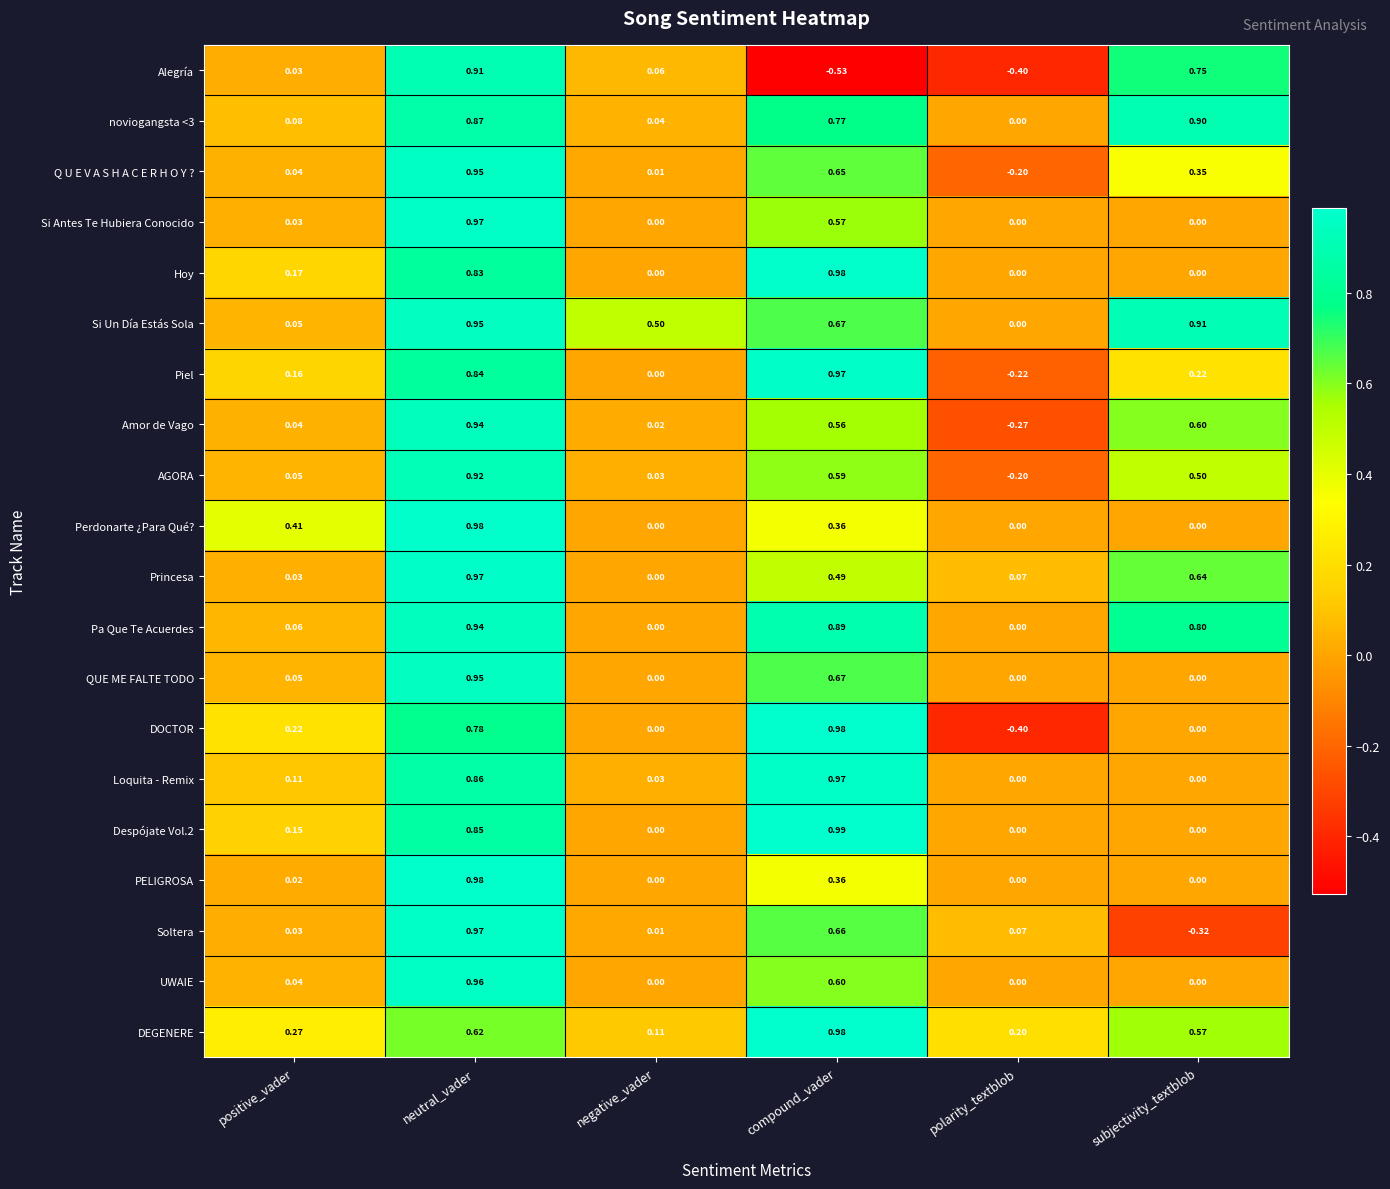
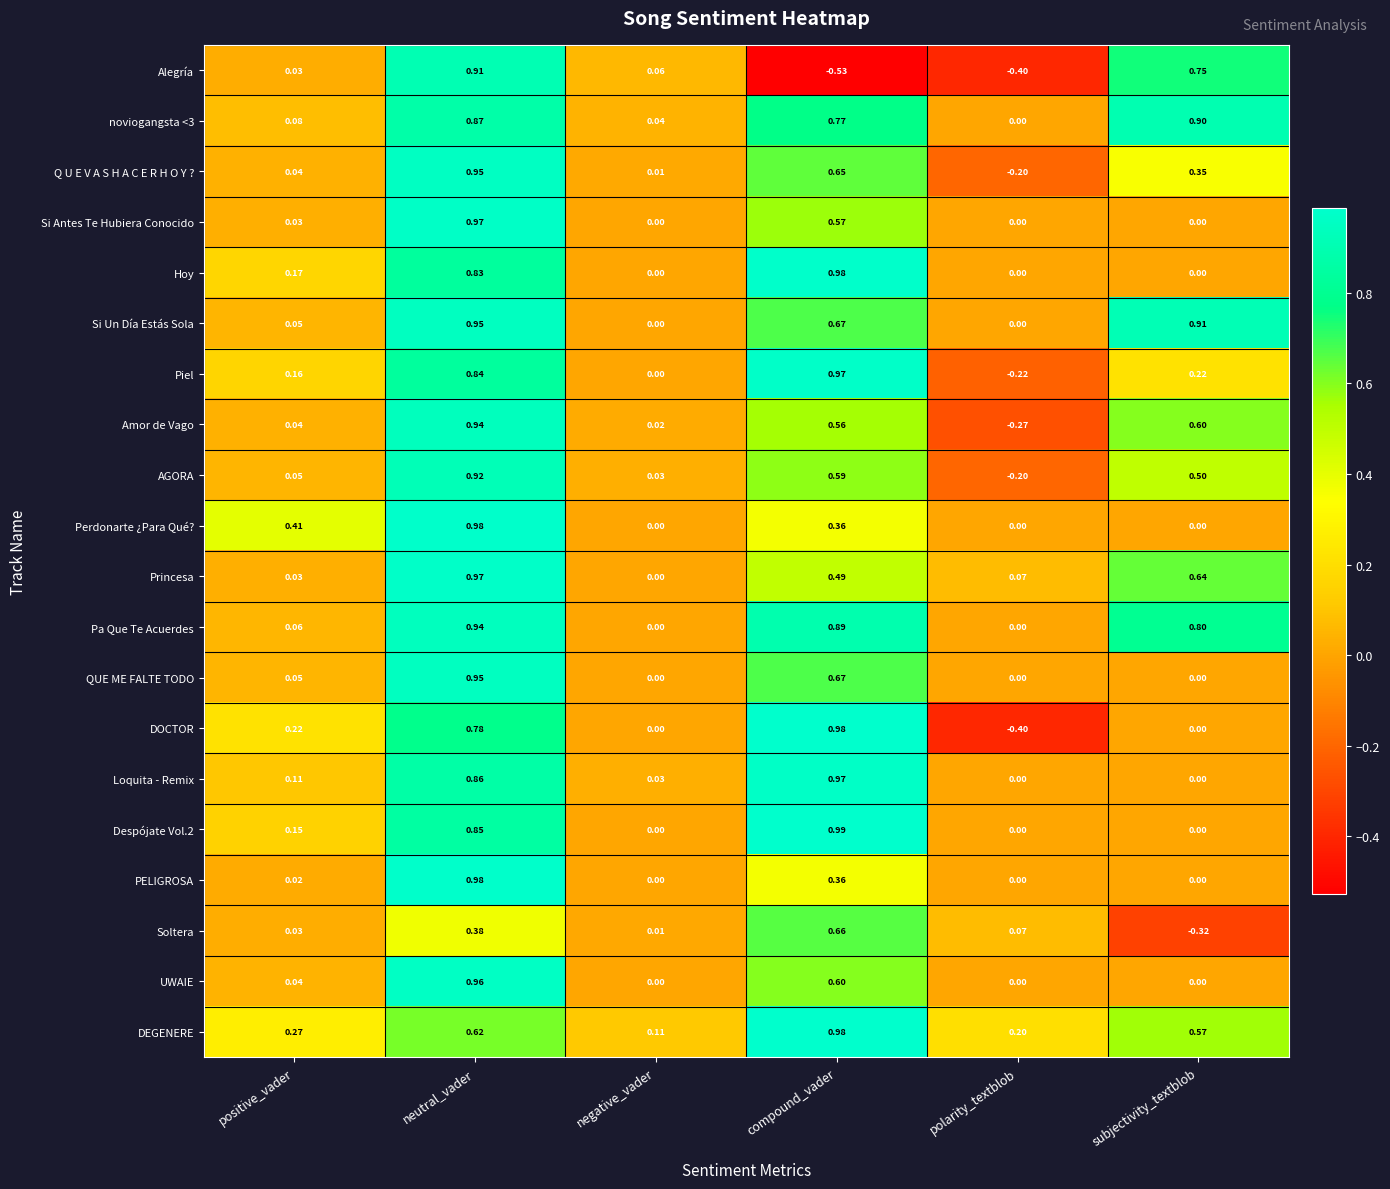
  {
    "Alegría": {
      "positive_vader": 0.03,
      "neutral_vader": 0.91,
      "negative_vader": 0.06,
      "compound_vader": -0.53,
      "polarity_textblob": -0.40,
      "subjectivity_textblob": 0.75
    },
    "noviogangsta <3": {
      "positive_vader": 0.08,
      "neutral_vader": 0.87,
      "negative_vader": 0.04,
      "compound_vader": 0.77,
      "polarity_textblob": 0.00,
      "subjectivity_textblob": 0.90
    },
    "Q U E V A S H A C E R H O Y ?": {
      "positive_vader": 0.04,
      "neutral_vader": 0.95,
      "negative_vader": 0.01,
      "compound_vader": 0.65,
      "polarity_textblob": -0.20,
      "subjectivity_textblob": 0.35
    },
    "Si Antes Te Hubiera Conocido": {
      "positive_vader": 0.03,
      "neutral_vader": 0.97,
      "negative_vader": 0.00,
      "compound_vader": 0.57,
      "polarity_textblob": 0.00,
      "subjectivity_textblob": 0.00
    },
    "Hoy": {
      "positive_vader": 0.17,
      "neutral_vader": 0.83,
      "negative_vader": 0.00,
      "compound_vader": 0.98,
      "polarity_textblob": 0.00,
      "subjectivity_textblob": 0.00
    },
    "Si Un Día Estás Sola": {
      "positive_vader": 0.05,
      "neutral_vader": 0.95,
-     "negative_vader": 0.50,
+     "negative_vader": 0.00,
      "compound_vader": 0.67,
      "polarity_textblob": 0.00,
      "subjectivity_textblob": 0.91
    },
    "Piel": {
      "positive_vader": 0.16,
      "neutral_vader": 0.84,
      "negative_vader": 0.00,
      "compound_vader": 0.97,
      "polarity_textblob": -0.22,
      "subjectivity_textblob": 0.22
    },
    "Amor de Vago": {
      "positive_vader": 0.04,
      "neutral_vader": 0.94,
      "negative_vader": 0.02,
      "compound_vader": 0.56,
      "polarity_textblob": -0.27,
      "subjectivity_textblob": 0.60
    },
    "AGORA": {
      "positive_vader": 0.05,
      "neutral_vader": 0.92,
      "negative_vader": 0.03,
      "compound_vader": 0.59,
      "polarity_textblob": -0.20,
      "subjectivity_textblob": 0.50
    },
    "Perdonarte ¿Para Qué?": {
      "positive_vader": 0.41,
      "neutral_vader": 0.98,
      "negative_vader": 0.00,
      "compound_vader": 0.36,
      "polarity_textblob": 0.00,
      "subjectivity_textblob": 0.00
    },
    "Princesa": {
      "positive_vader": 0.03,
      "neutral_vader": 0.97,
      "negative_vader": 0.00,
      "compound_vader": 0.49,
      "polarity_textblob": 0.07,
      "subjectivity_textblob": 0.64
    },
    "Pa Que Te Acuerdes": {
      "positive_vader": 0.06,
      "neutral_vader": 0.94,
      "negative_vader": 0.00,
      "compound_vader": 0.89,
      "polarity_textblob": 0.00,
      "subjectivity_textblob": 0.80
    },
    "QUE ME FALTE TODO": {
      "positive_vader": 0.05,
      "neutral_vader": 0.95,
      "negative_vader": 0.00,
      "compound_vader": 0.67,
      "polarity_textblob": 0.00,
      "subjectivity_textblob": 0.00
    },
    "DOCTOR": {
      "positive_vader": 0.22,
      "neutral_vader": 0.78,
      "negative_vader": 0.00,
      "compound_vader": 0.98,
      "polarity_textblob": -0.40,
      "subjectivity_textblob": 0.00
    },
    "Loquita - Remix": {
      "positive_vader": 0.11,
      "neutral_vader": 0.86,
      "negative_vader": 0.03,
      "compound_vader": 0.97,
      "polarity_textblob": 0.00,
      "subjectivity_textblob": 0.00
    },
    "Despójate Vol.2": {
      "positive_vader": 0.15,
      "neutral_vader": 0.85,
      "negative_vader": 0.00,
      "compound_vader": 0.99,
      "polarity_textblob": 0.00,
      "subjectivity_textblob": 0.00
    },
    "PELIGROSA": {
      "positive_vader": 0.02,
      "neutral_vader": 0.98,
      "negative_vader": 0.00,
      "compound_vader": 0.36,
      "polarity_textblob": 0.00,
      "subjectivity_textblob": 0.00
    },
    "Soltera": {
      "positive_vader": 0.03,
-     "neutral_vader": 0.97,
+     "neutral_vader": 0.38,
      "negative_vader": 0.01,
      "compound_vader": 0.66,
      "polarity_textblob": 0.07,
      "subjectivity_textblob": -0.32
    },
    "UWAIE": {
      "positive_vader": 0.04,
      "neutral_vader": 0.96,
      "negative_vader": 0.00,
      "compound_vader": 0.60,
      "polarity_textblob": 0.00,
      "subjectivity_textblob": 0.00
    },
    "DEGENERE": {
      "positive_vader": 0.27,
      "neutral_vader": 0.62,
      "negative_vader": 0.11,
      "compound_vader": 0.98,
      "polarity_textblob": 0.20,
      "subjectivity_textblob": 0.57
    }
  }
